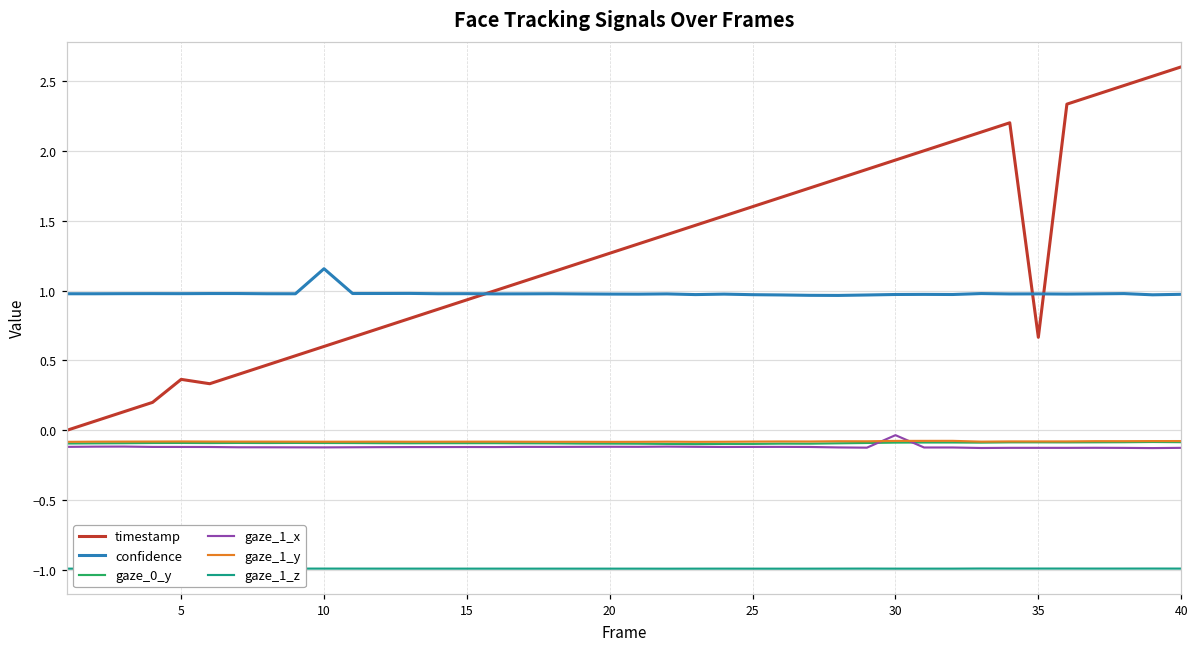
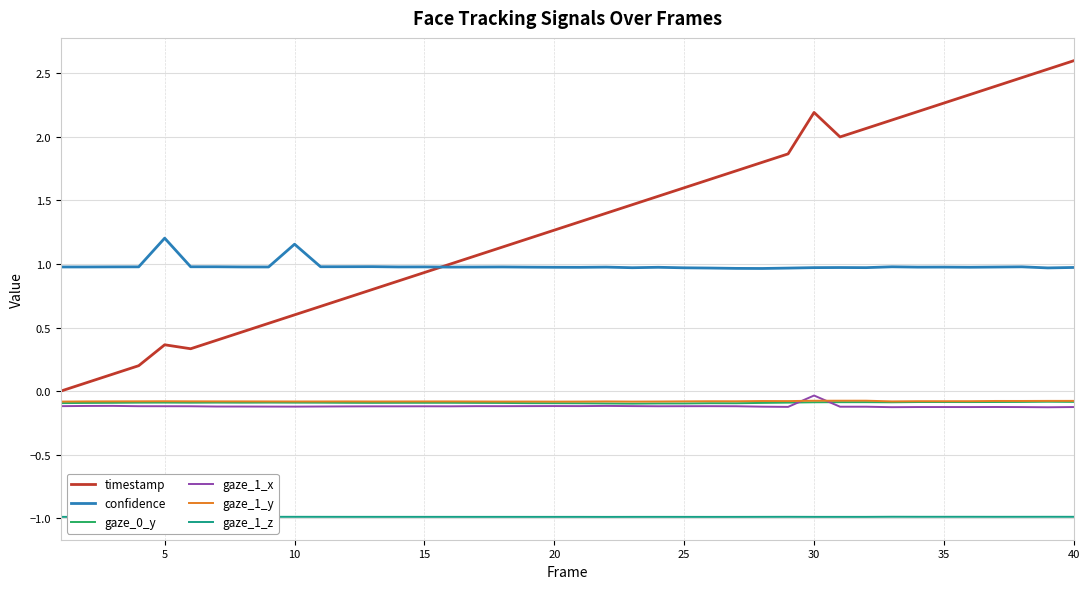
  {
    "timestamp": {
      "5": 0.36,
      "10": 0.60,
      "15": 0.93,
      "20": 1.27,
      "25": 1.60,
-     "30": 1.93,
-     "35": 0.67,
+     "30": 2.19,
+     "35": 2.27,
      "40": 2.60
    },
    "confidence": {
-     "5": 0.98,
+     "5": 1.20,
      "10": 1.16,
      "15": 0.98,
      "20": 0.97,
      "25": 0.97,
      "30": 0.97,
      "35": 0.98,
      "40": 0.97
    },
    "gaze_1_x": {
      "5": -0.12,
      "10": -0.12,
      "15": -0.12,
      "20": -0.12,
      "25": -0.12,
      "30": -0.03,
      "35": -0.13,
      "40": -0.13
    }
  }
